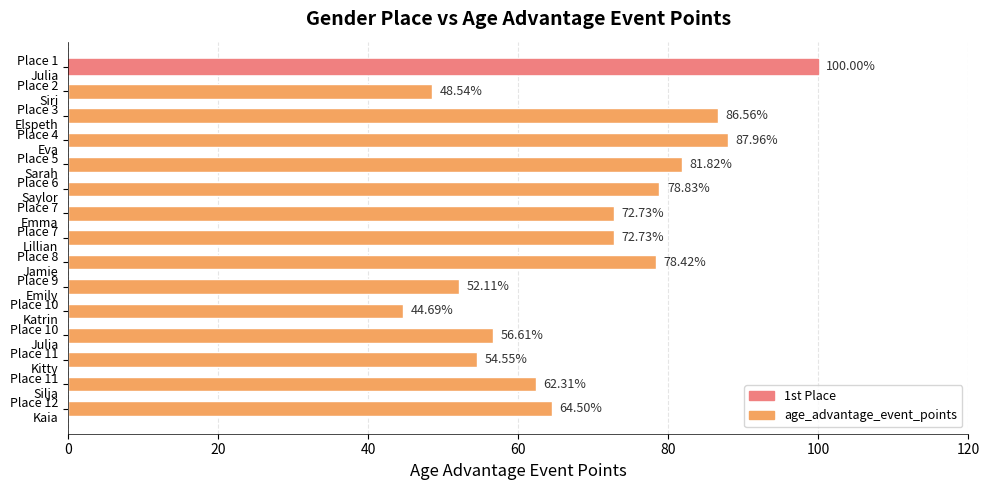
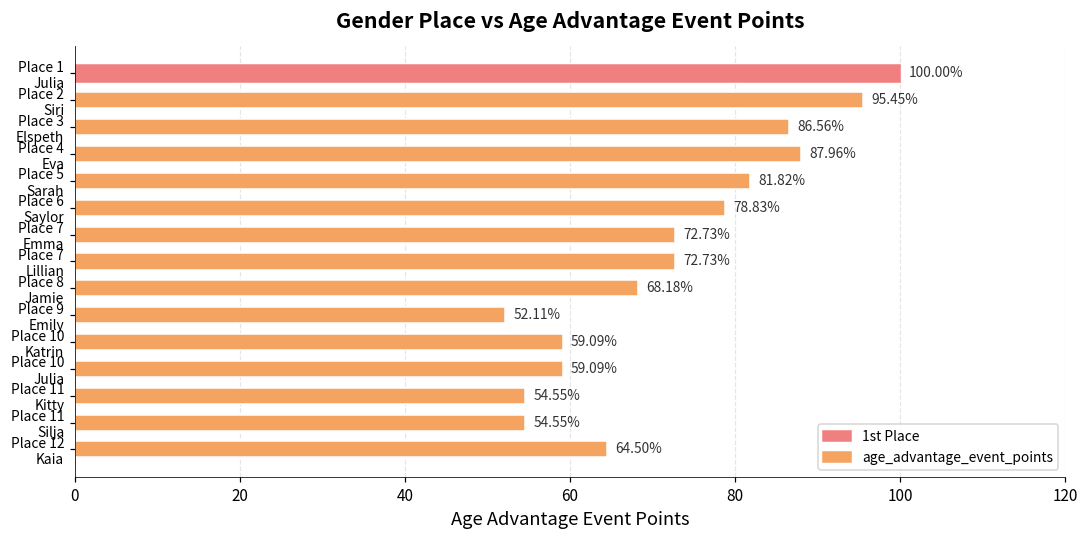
  {
    "Place 1 Julia": "100.00%",
-   "Place 2 Siri": "48.54%",
+   "Place 2 Siri": "95.45%",
    "Place 3 Elspeth": "86.56%",
    "Place 4 Eva": "87.96%",
    "Place 5 Sarah": "81.82%",
    "Place 6 Saylor": "78.83%",
    "Place 7 Emma": "72.73%",
    "Place 7 Lillian": "72.73%",
-   "Place 8 Jamie": "78.42%",
+   "Place 8 Jamie": "68.18%",
    "Place 9 Emily": "52.11%",
-   "Place 10 Katrin": "44.69%",
-   "Place 10 Julia": "56.61%",
+   "Place 10 Katrin": "59.09%",
+   "Place 10 Julia": "59.09%",
    "Place 11 Kitty": "54.55%",
-   "Place 11 Silja": "62.31%",
+   "Place 11 Silja": "54.55%",
    "Place 12 Kaia": "64.50%"
  }
